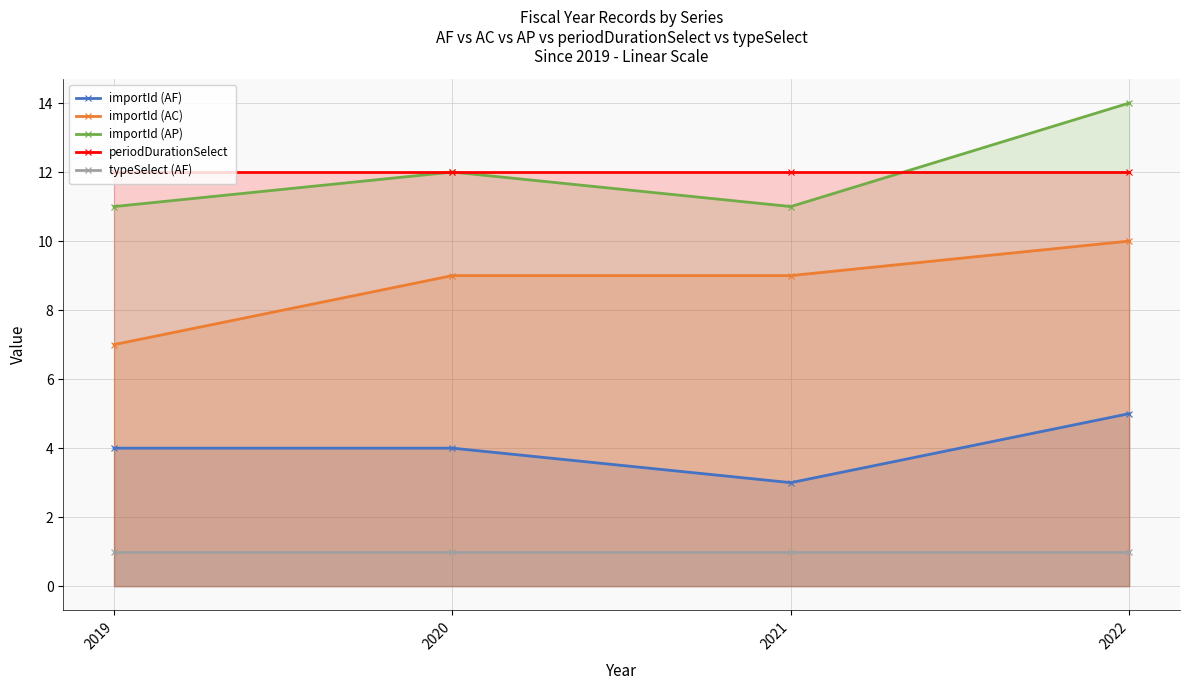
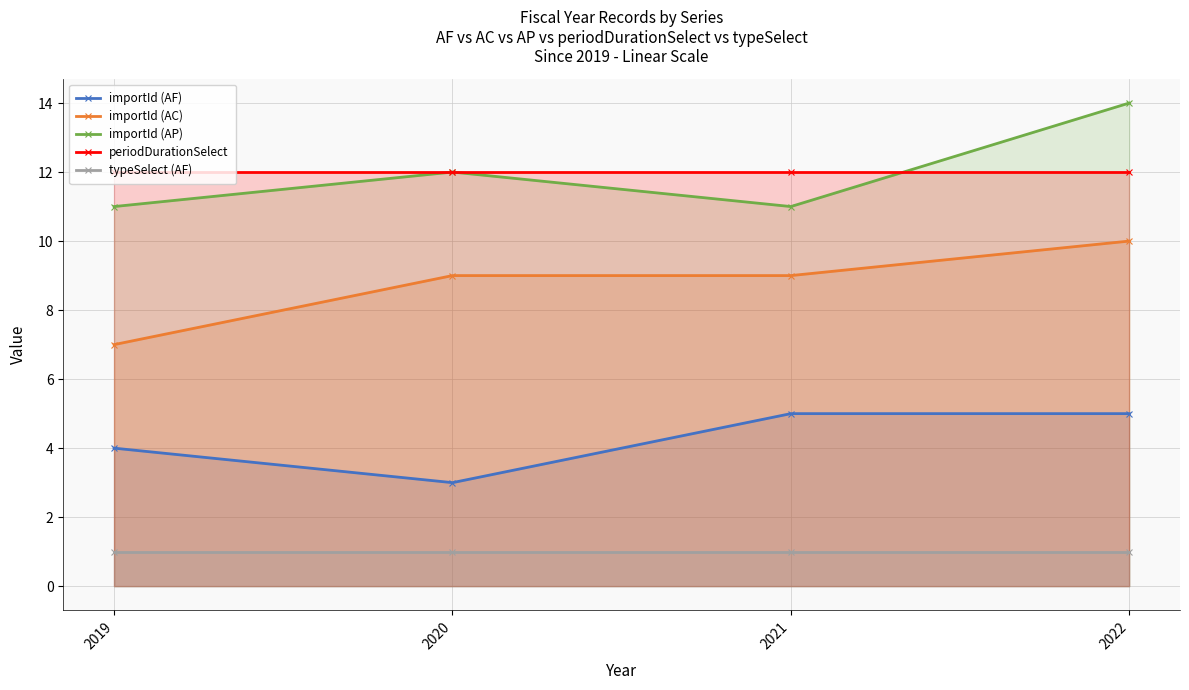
  {
    "importId (AF)": {
      "2019": 4,
-     "2020": 4,
-     "2021": 3,
+     "2020": 3,
+     "2021": 5,
      "2022": 5
    },
    "importId (AC)": {
      "2019": 7,
      "2020": 9,
      "2021": 9,
      "2022": 10
    },
    "importId (AP)": {
      "2019": 11,
      "2021": 11,
      "2022": 14
    },
    "periodDurationSelect": {
      "2021": 12,
      "2022": 12
    },
    "typeSelect (AF)": {
      "2019": 1,
      "2020": 1,
      "2021": 1,
      "2022": 1
    }
  }
